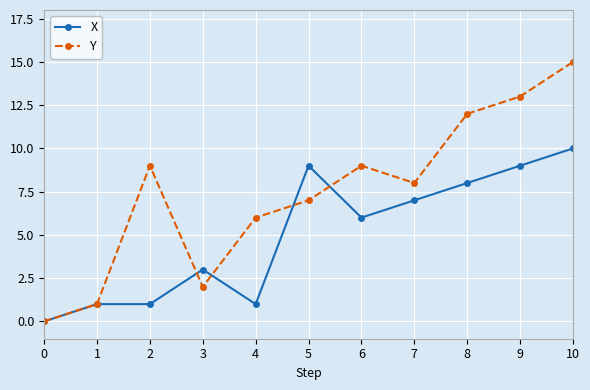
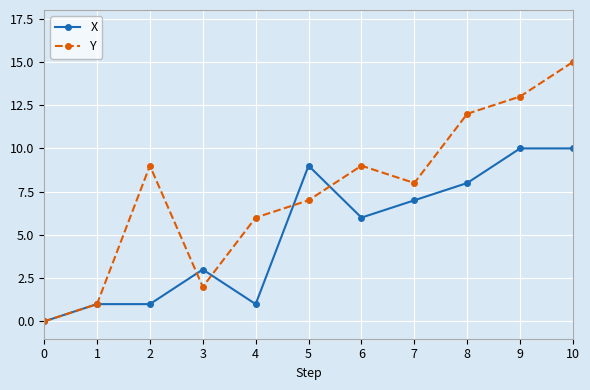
  {
    "X": {
      "2": 1,
      "3": 3,
      "4": 1,
      "5": 9,
      "6": 6,
      "7": 7,
      "8": 8,
-     "9": 9,
+     "9": 10,
      "10": 10
    },
    "Y": {
      "2": 9,
      "3": 2,
      "4": 6,
      "5": 7,
      "6": 9,
      "7": 8,
      "8": 12,
      "9": 13,
      "10": 15
    }
  }
